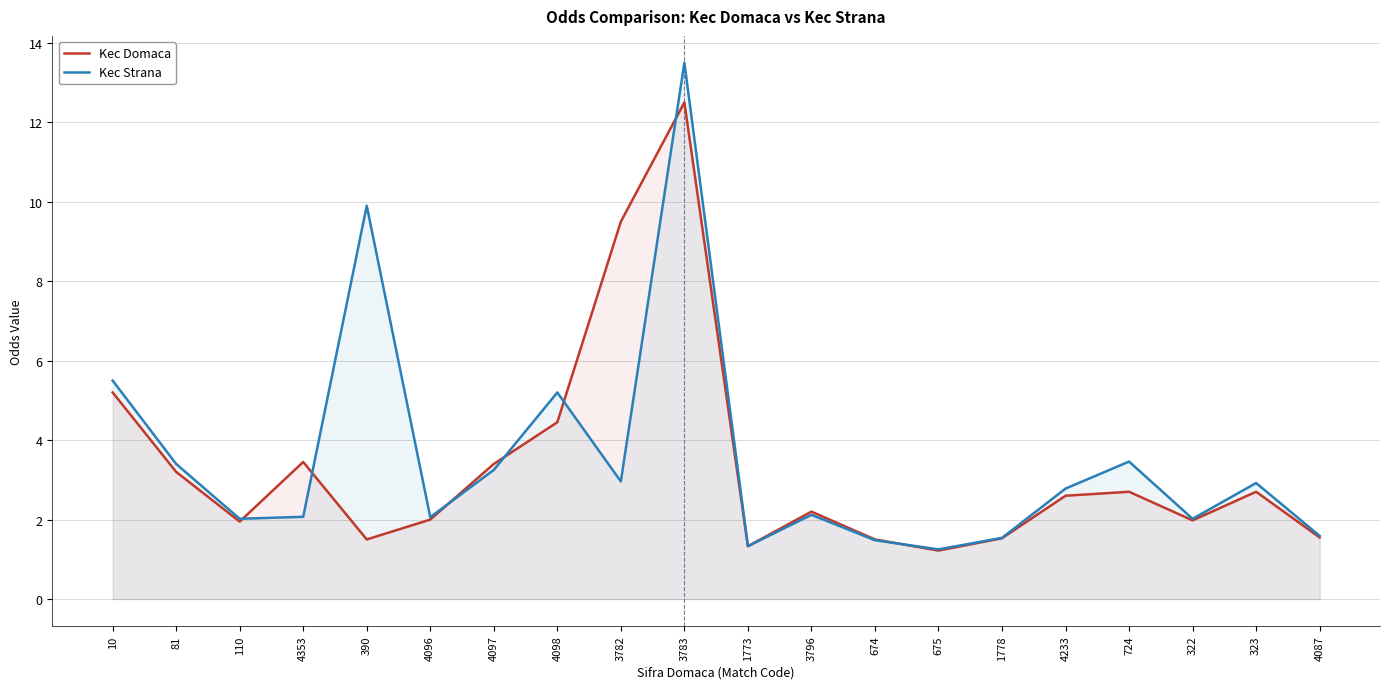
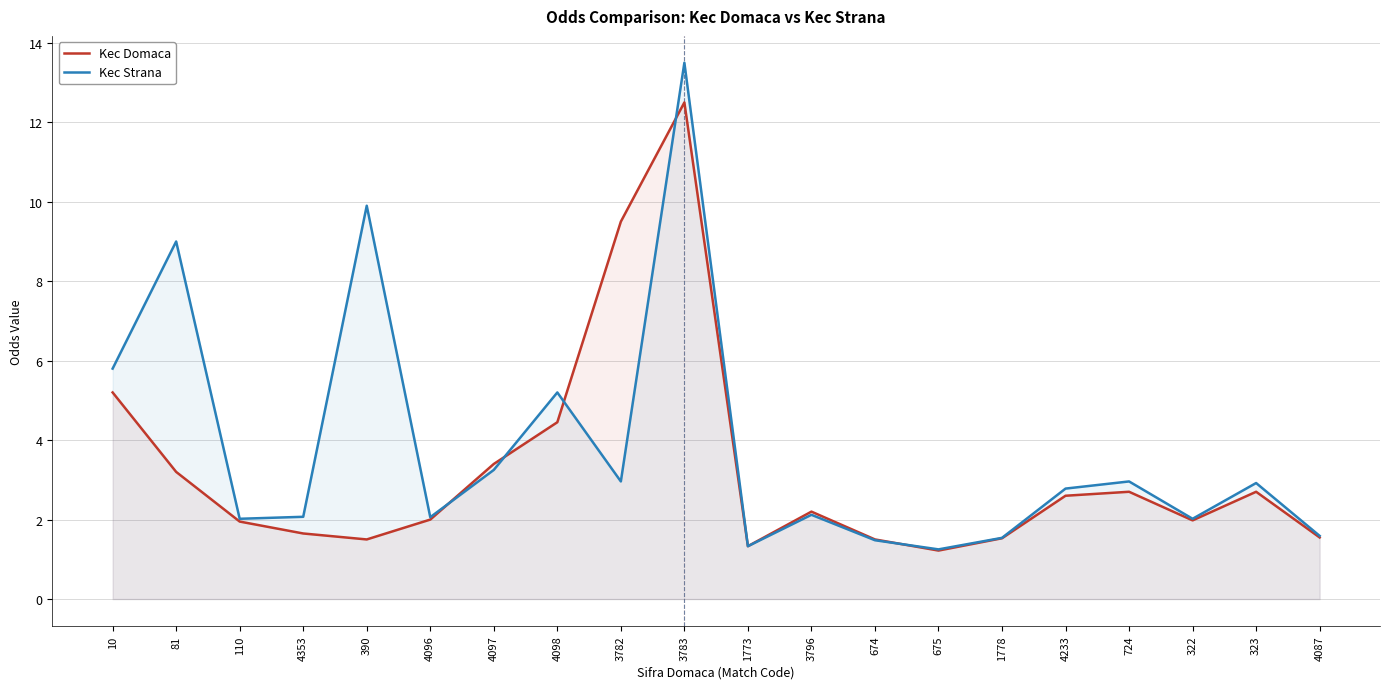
  {
    "Kec Domaca": {
      "10": 5.2,
      "81": 3.2,
      "110": 2.0,
-     "4353": 3.5,
+     "4353": 1.7,
      "390": 1.5,
      "4097": 3.4,
      "4098": 4.5,
      "3782": 9.5,
      "3783": 12.5,
      "3796": 2.2,
      "4233": 2.6,
      "724": 2.7,
      "323": 2.7
    },
    "Kec Strana": {
-     "10": 5.5,
-     "81": 3.4,
+     "10": 5.8,
+     "81": 9.0,
      "110": 2.0,
      "4353": 2.1,
      "390": 9.9,
      "4097": 3.3,
      "4098": 5.2,
      "3782": 3.0,
      "3783": 13.5,
      "3796": 2.1,
      "4233": 2.8,
-     "724": 3.5,
+     "724": 3.0,
      "323": 2.9
    }
  }
